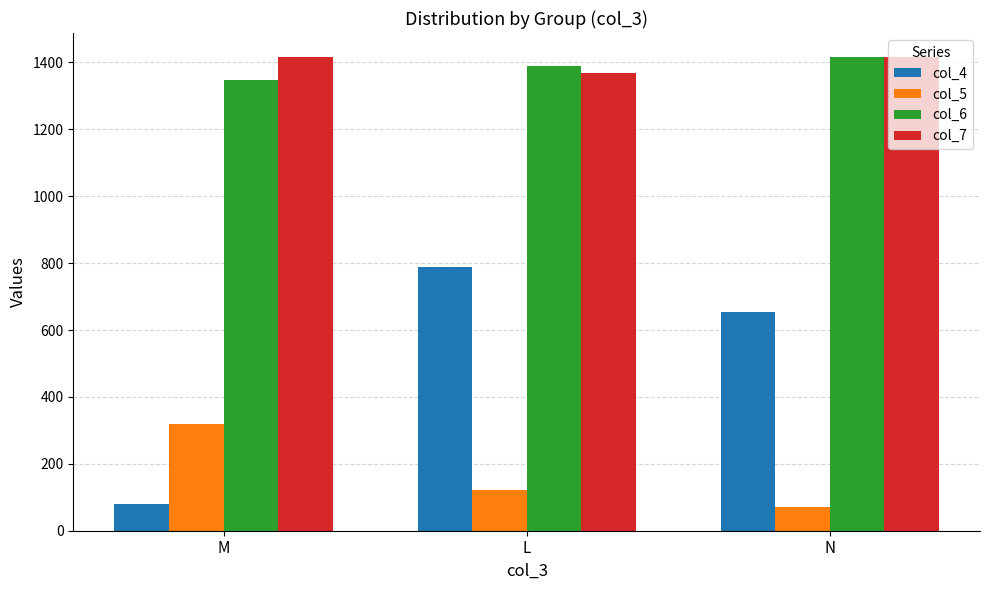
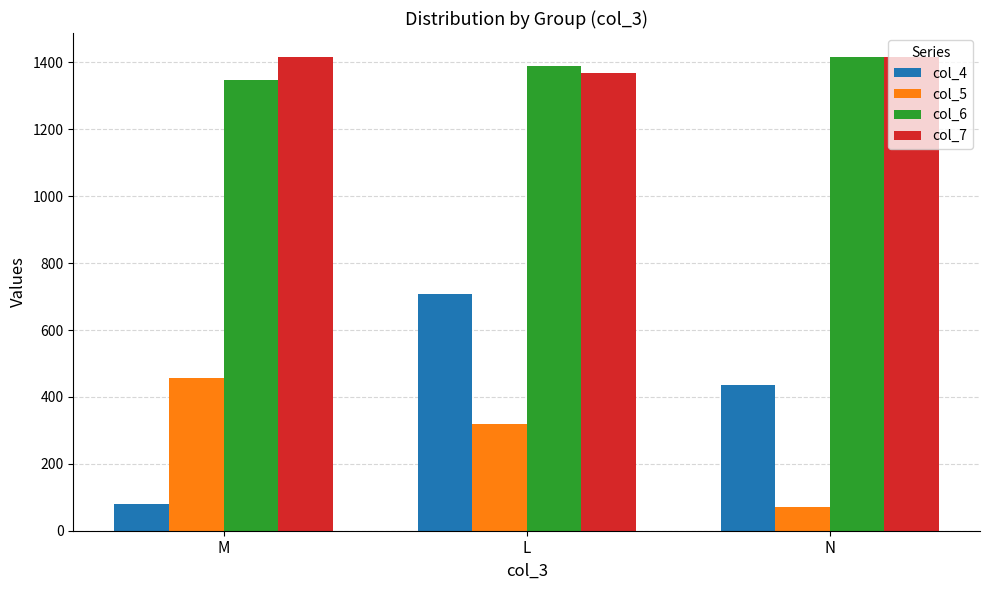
  {
    "col_4": {
      "M": 80,
-     "L": 790,
-     "N": 650
+     "L": 710,
+     "N": 440
    },
    "col_5": {
-     "M": 320,
-     "L": 120,
+     "M": 460,
+     "L": 320,
      "N": 70
    },
    "col_6": {
      "M": 1350,
      "L": 1390,
      "N": 1420
    },
    "col_7": {
      "M": 1420,
      "L": 1370
    }
  }
